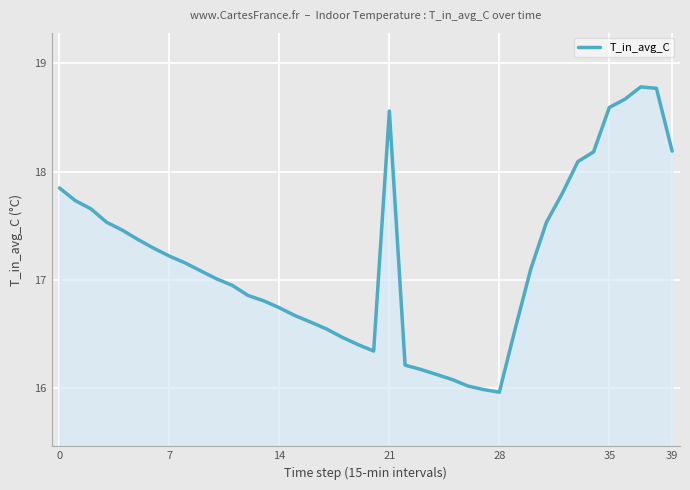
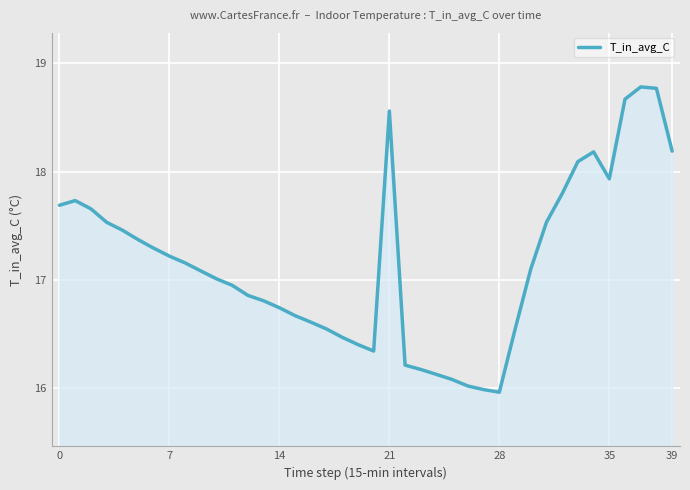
  {
-   "0": 17.85,
+   "0": 17.69,
    "7": 17.22,
    "14": 16.74,
    "21": 18.56,
    "28": 15.96,
-   "35": 18.59,
+   "35": 17.93,
    "39": 18.19
  }
